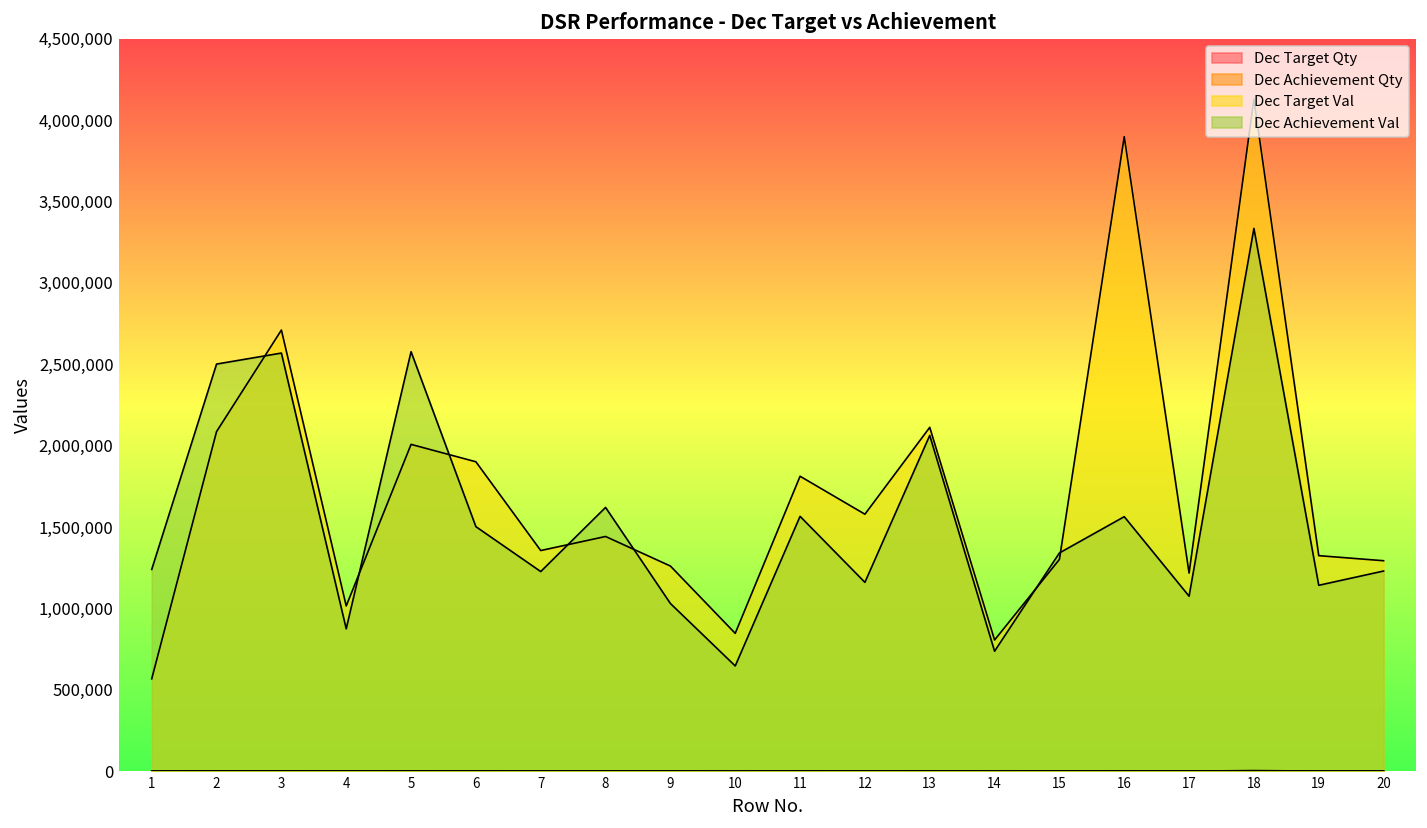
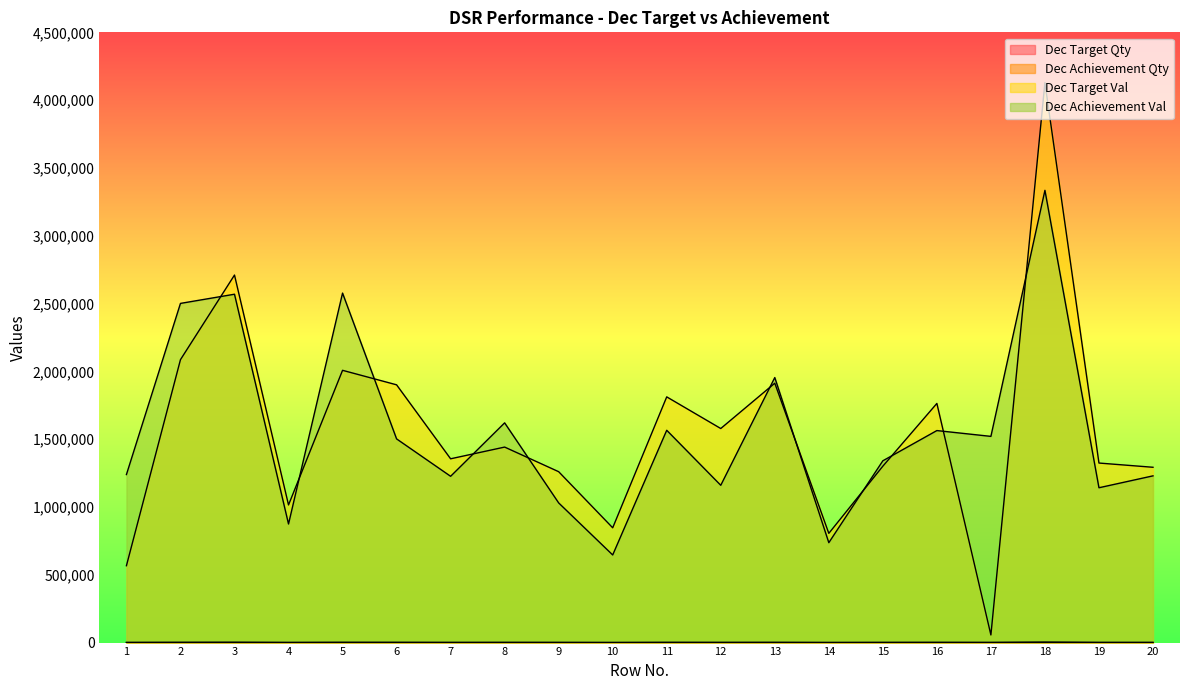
  {
    "Dec Achievement Qty": {
      "1": "0",
      "2": "0",
      "3": "0",
      "4": "0",
      "5": "0",
      "6": "0",
      "7": "0",
      "8": "0",
      "9": "0",
      "10": "0",
      "11": "0",
      "12": "0",
      "13": "0",
      "14": "0",
      "15": "0",
      "16": "0",
      "17": "0",
      "18": "0",
      "19": "0",
      "20": "0"
    },
    "Dec Target Val": {
      "1": "570,000",
      "2": "2,090,000",
      "3": "2,710,000",
      "4": "1,010,000",
      "5": "2,010,000",
      "6": "1,900,000",
      "7": "1,360,000",
      "8": "1,440,000",
      "9": "1,260,000",
      "10": "850,000",
      "11": "1,810,000",
      "12": "1,580,000",
-     "13": "2,110,000",
+     "13": "1,910,000",
      "14": "810,000",
      "15": "1,300,000",
-     "16": "3,900,000",
-     "17": "1,220,000",
+     "16": "1,760,000",
+     "17": "60,000",
      "19": "1,320,000",
      "20": "1,290,000"
    },
    "Dec Achievement Val": {
      "1": "1,240,000",
      "2": "2,500,000",
      "3": "2,570,000",
      "4": "870,000",
      "5": "2,580,000",
      "6": "1,500,000",
      "7": "1,230,000",
      "8": "1,620,000",
      "9": "1,030,000",
      "10": "650,000",
      "11": "1,570,000",
      "12": "1,160,000",
-     "13": "2,060,000",
+     "13": "1,950,000",
      "14": "740,000",
      "15": "1,340,000",
      "16": "1,560,000",
-     "17": "1,070,000",
+     "17": "1,520,000",
      "18": "3,330,000",
      "19": "1,140,000",
      "20": "1,230,000"
    }
  }
